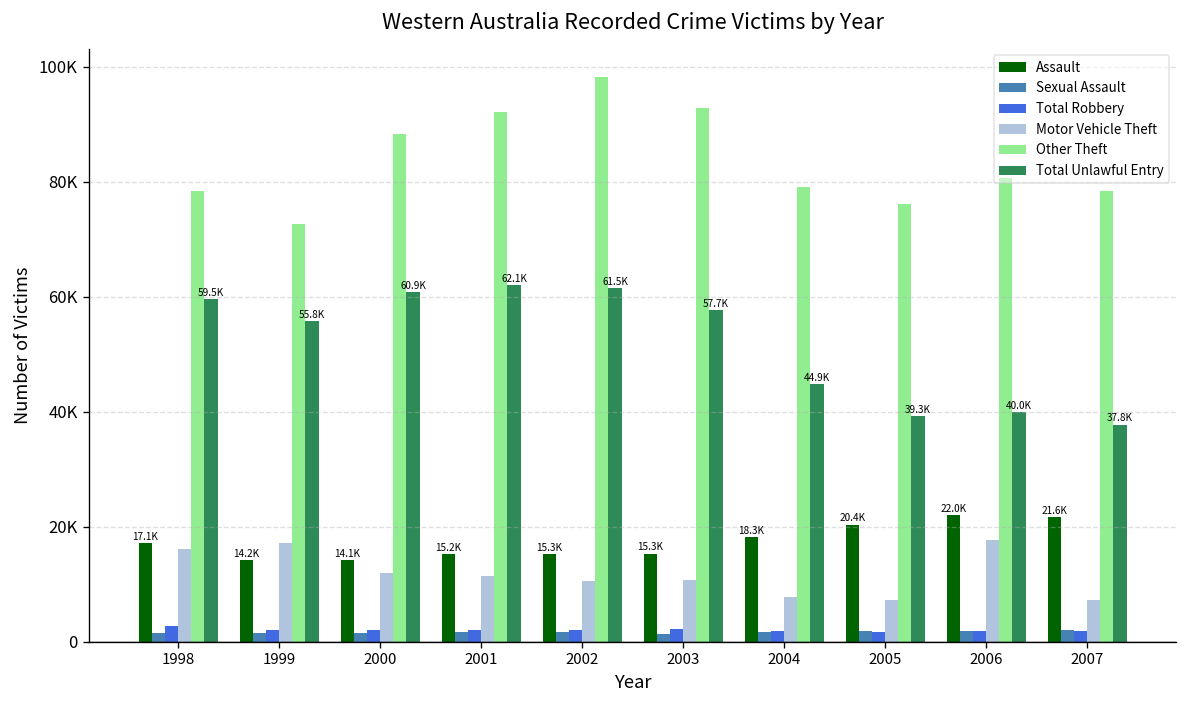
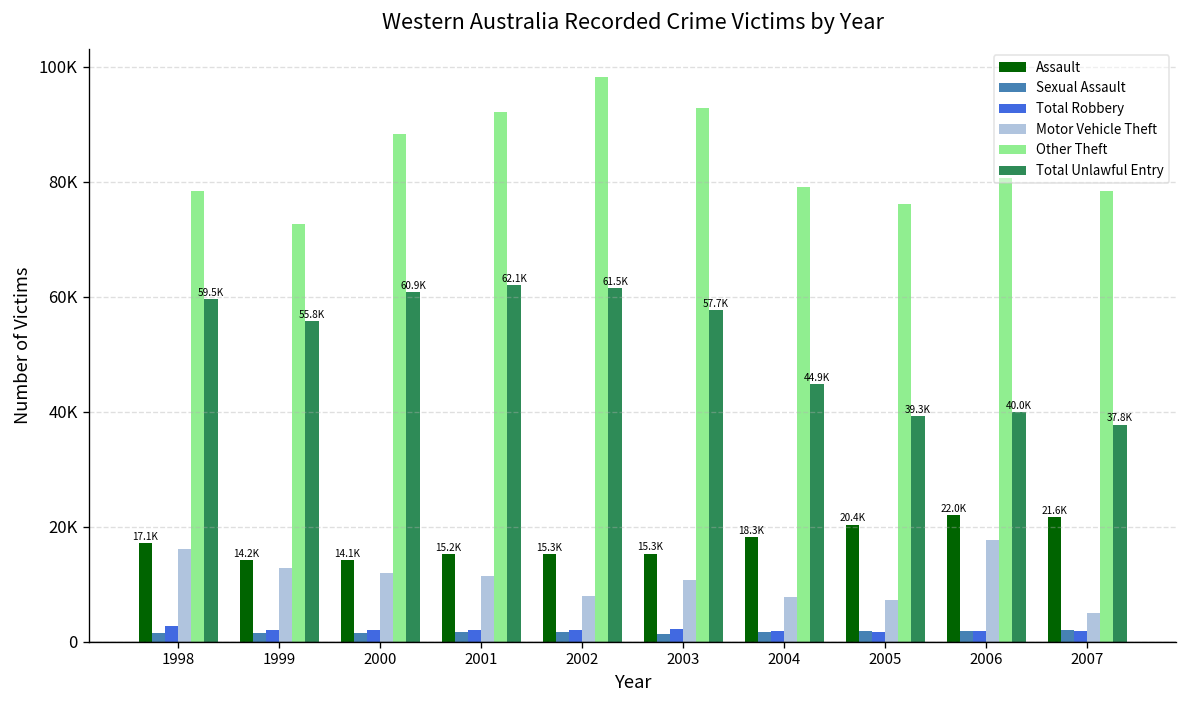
  {
    "Assault": {
      "1998": "17.1K",
      "1999": "14.2K",
      "2000": "14.1K",
      "2001": "15.2K",
      "2002": "15.3K",
      "2003": "15.3K",
      "2004": "18.3K",
      "2005": "20.4K",
      "2006": "22.0K",
      "2007": "21.6K"
    },
    "Motor Vehicle Theft": {
      "1998": "16000",
-     "1999": "17000",
+     "1999": "13000",
      "2000": "12000",
      "2001": "11000",
-     "2002": "10000",
+     "2002": "8000",
      "2003": "11000",
      "2004": "8000",
      "2005": "7000",
      "2006": "18000",
-     "2007": "7000"
+     "2007": "5000"
    },
    "Other Theft": {
      "1998": "78000",
      "1999": "73000",
      "2000": "88000",
      "2001": "92000",
      "2002": "98000",
      "2003": "93000",
      "2004": "79000",
      "2005": "76000",
      "2006": "81000",
      "2007": "78000"
    },
    "Total Unlawful Entry": {
      "1998": "59.5K",
      "1999": "55.8K",
      "2000": "60.9K",
      "2001": "62.1K",
      "2002": "61.5K",
      "2003": "57.7K",
      "2004": "44.9K",
      "2005": "39.3K",
      "2006": "40.0K",
      "2007": "37.8K"
    }
  }
